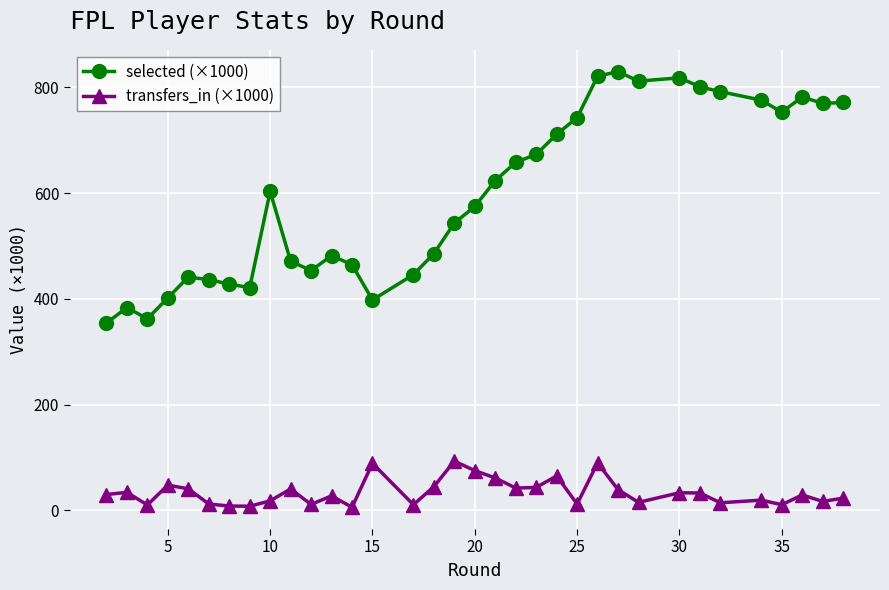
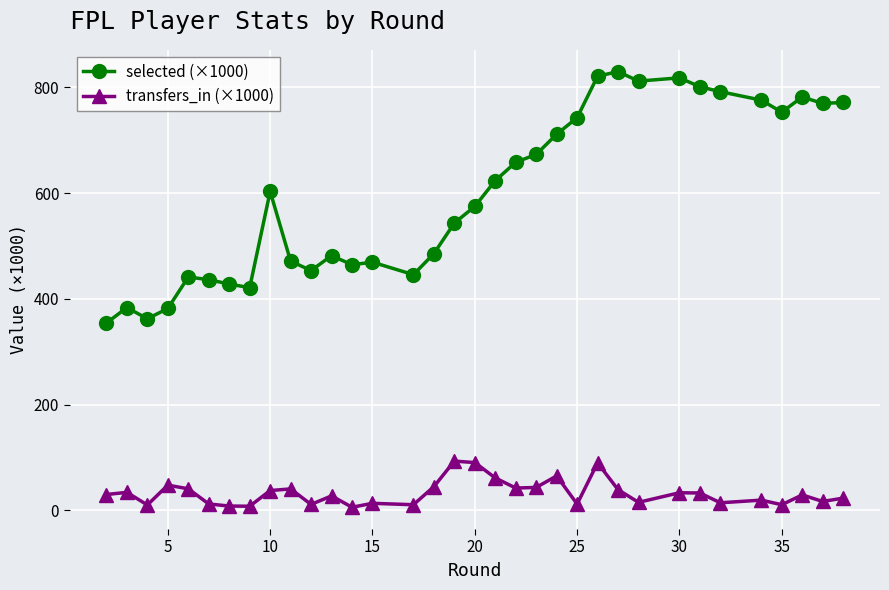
  {
    "selected (×1000)": {
-     "5": 400,
+     "5": 380,
      "10": 600,
-     "15": 400,
+     "15": 470,
      "20": 570,
      "25": 740,
      "30": 820,
      "35": 750
    },
    "transfers_in (×1000)": {
      "5": 50,
-     "10": 20,
-     "15": 90,
-     "20": 80,
+     "10": 40,
+     "15": 10,
+     "20": 90,
      "25": 10,
      "30": 30,
      "35": 10
    }
  }
